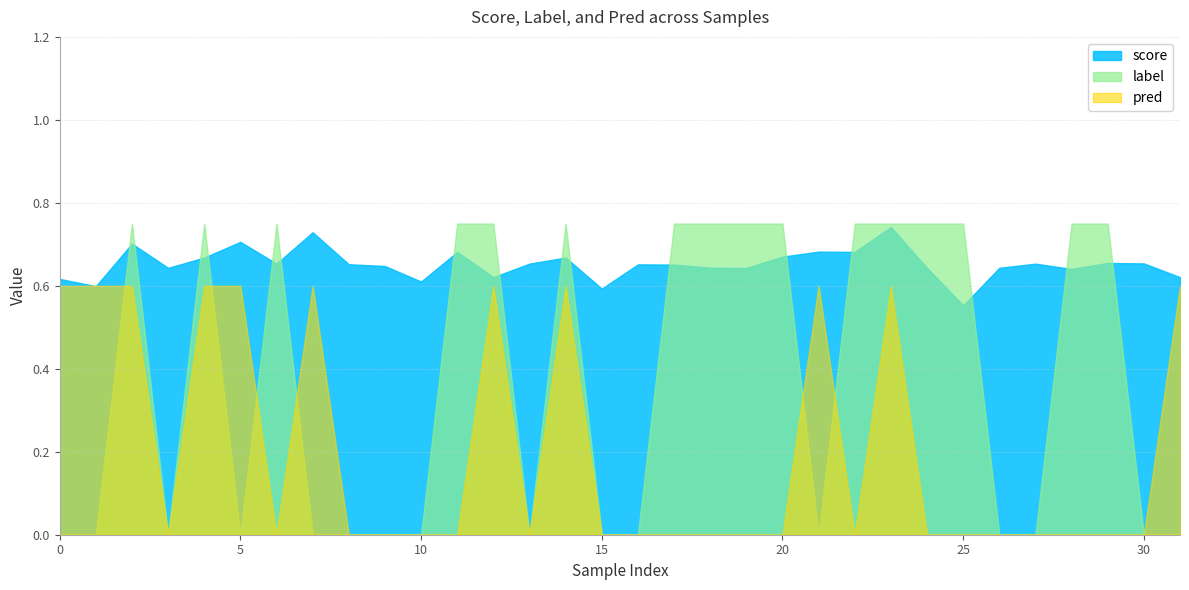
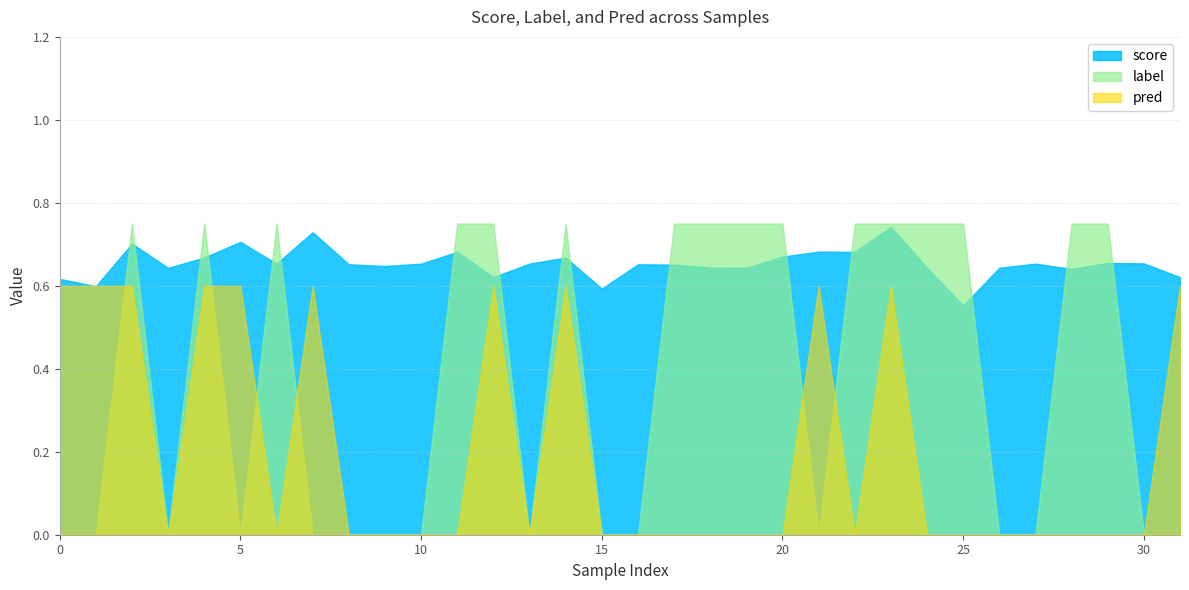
  {
    "score": {
      "0": 0.62,
      "5": 0.71,
-     "10": 0.61,
+     "10": 0.65,
      "15": 0.59,
      "20": 0.67,
      "25": 0.55,
      "30": 0.65
    },
    "label": {
      "0": 0.00,
      "5": 0.00,
      "20": 0.75,
      "25": 0.75
    },
    "pred": {
      "0": 0.60,
      "5": 0.60,
      "20": 0.00,
      "25": 0.00
    }
  }
